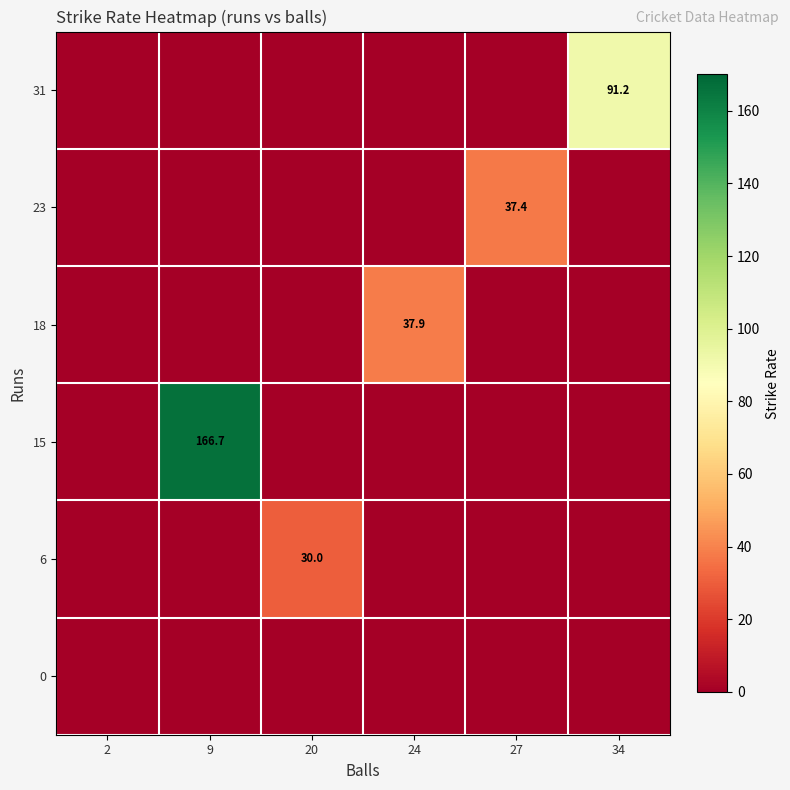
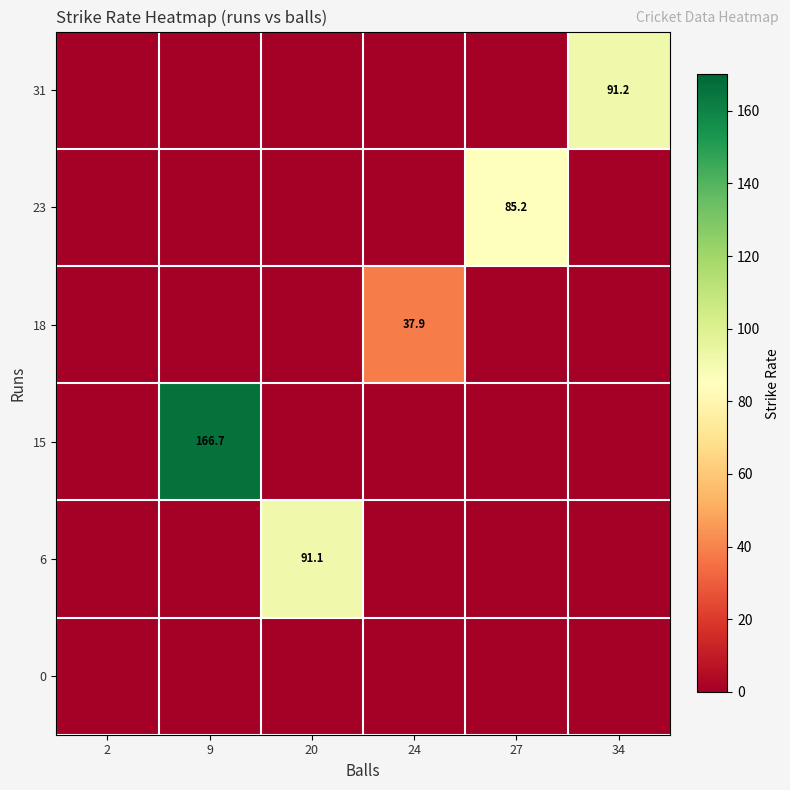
  {
    "31": {
      "34": 91.2
    },
    "23": {
-     "27": 37.4
+     "27": 85.2
    },
    "18": {
      "24": 37.9
    },
    "15": {
      "9": 166.7
    },
    "6": {
-     "20": 30.0
+     "20": 91.1
    }
  }
